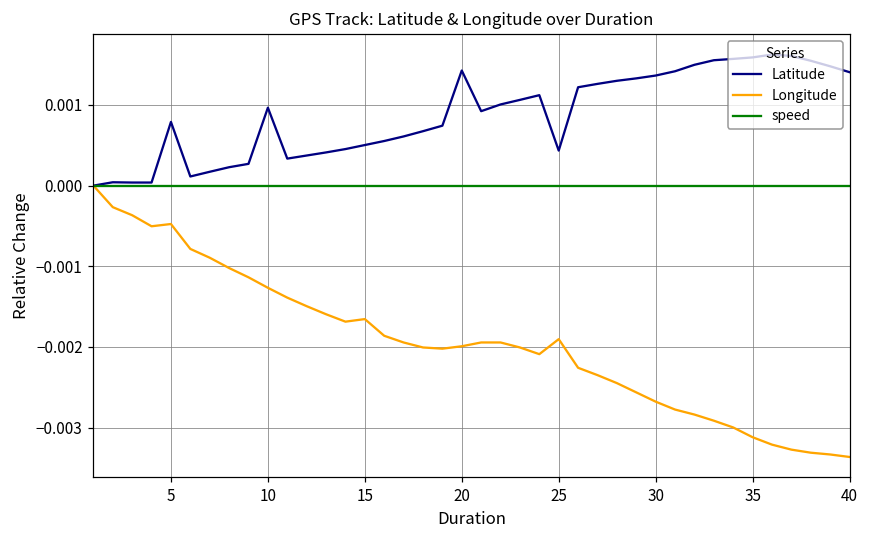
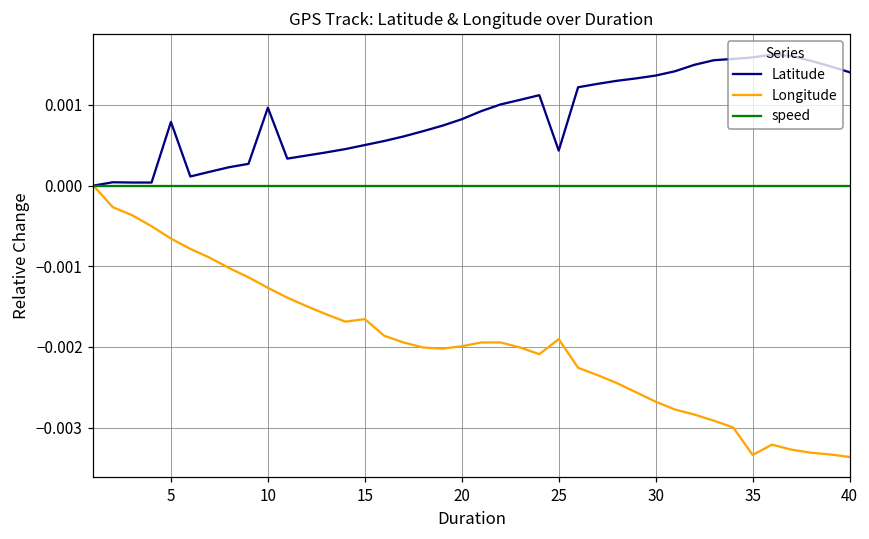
  {
    "Latitude": {
      "5": 0.0008,
      "10": 0.0010,
      "15": 0.0005,
-     "20": 0.0014,
+     "20": 0.0008,
      "25": 0.0004,
      "30": 0.0014,
      "40": 0.0014
    },
    "Longitude": {
-     "5": -0.0005,
+     "5": -0.0007,
      "10": -0.0013,
      "15": -0.0017,
      "20": -0.0020,
      "25": -0.0019,
      "30": -0.0027,
-     "35": -0.0031,
+     "35": -0.0033,
      "40": -0.0034
    },
    "speed": {
      "5": 0.0000,
      "10": 0.0000,
      "15": 0.0000,
      "20": 0.0000,
      "25": 0.0000,
      "30": 0.0000,
      "35": 0.0000,
      "40": 0.0000
    }
  }
